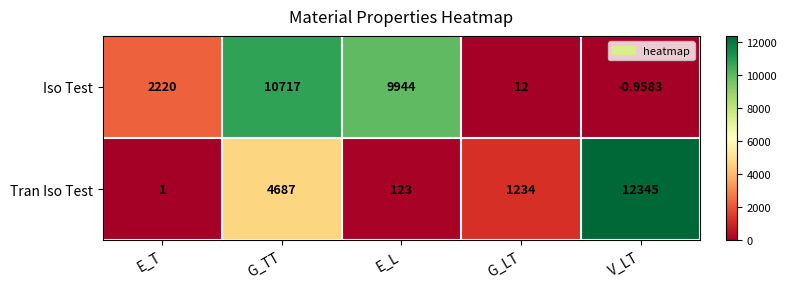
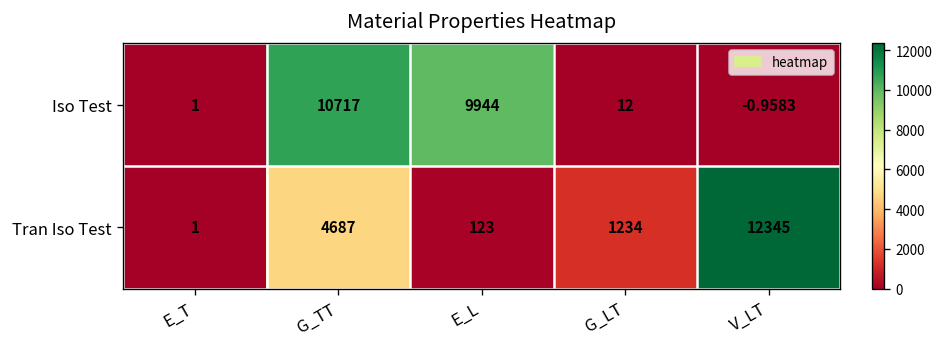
  {
    "Iso Test": {
-     "E_T": 2220,
+     "E_T": 1,
      "G_TT": 10717,
      "E_L": 9944,
      "G_LT": 12,
      "V_LT": -0.9583
    },
    "Tran Iso Test": {
      "E_T": 1,
      "G_TT": 4687,
      "E_L": 123,
      "G_LT": 1234,
      "V_LT": 12345
    }
  }
